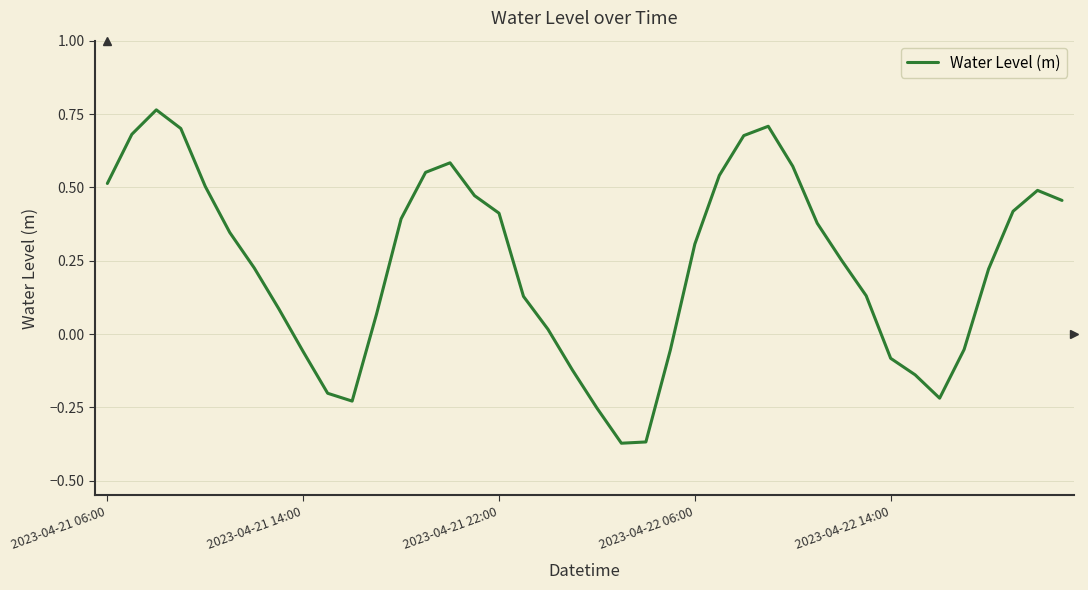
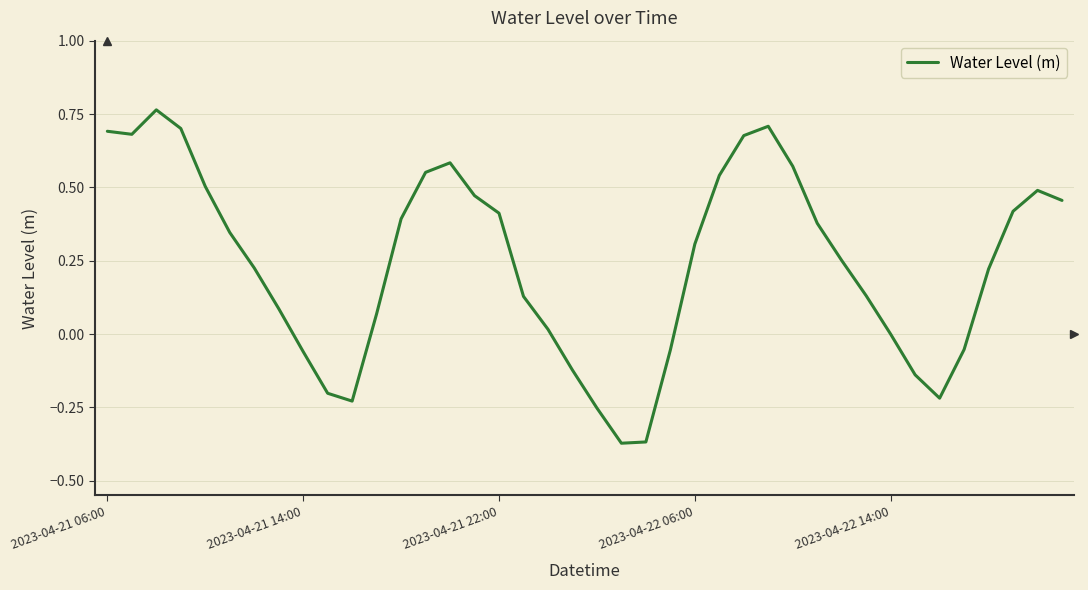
  {
-   "2023-04-21 06:00": 0.51,
+   "2023-04-21 06:00": 0.69,
    "2023-04-21 14:00": -0.06,
    "2023-04-21 22:00": 0.41,
    "2023-04-22 06:00": 0.31,
-   "2023-04-22 14:00": -0.08
+   "2023-04-22 14:00": 0.00
  }
